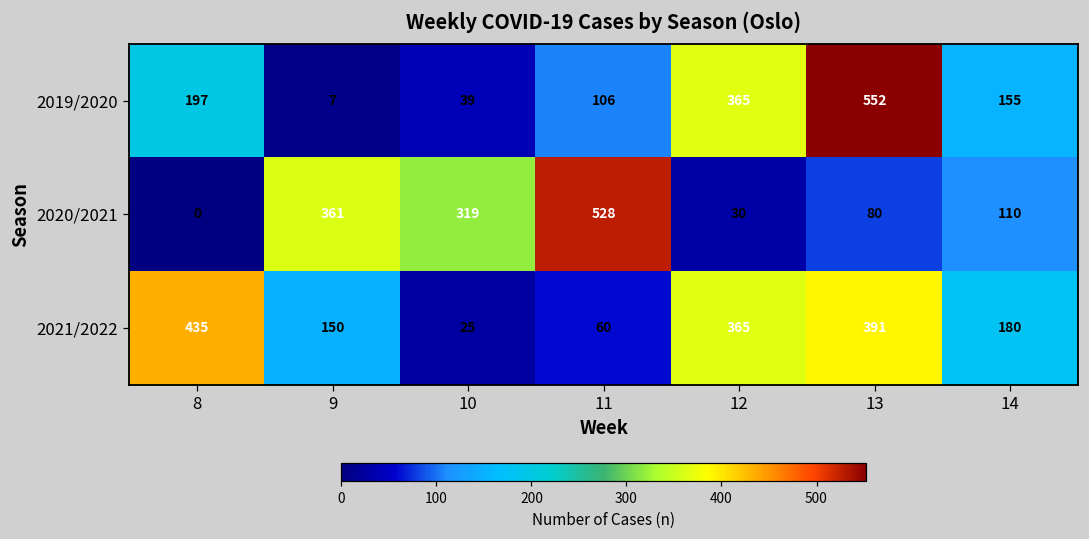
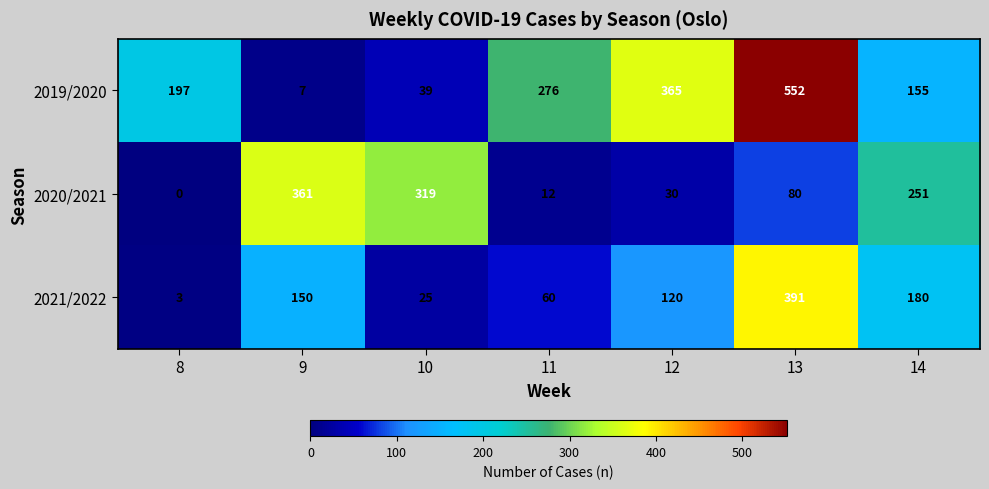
  {
    "2019/2020": {
      "8": 197,
      "9": 7,
      "10": 39,
-     "11": 106,
+     "11": 276,
      "12": 365,
      "13": 552,
      "14": 155
    },
    "2020/2021": {
      "8": 0,
      "9": 361,
      "10": 319,
-     "11": 528,
+     "11": 12,
      "12": 30,
      "13": 80,
-     "14": 110
+     "14": 251
    },
    "2021/2022": {
-     "8": 435,
+     "8": 3,
      "9": 150,
      "10": 25,
      "11": 60,
-     "12": 365,
+     "12": 120,
      "13": 391,
      "14": 180
    }
  }
